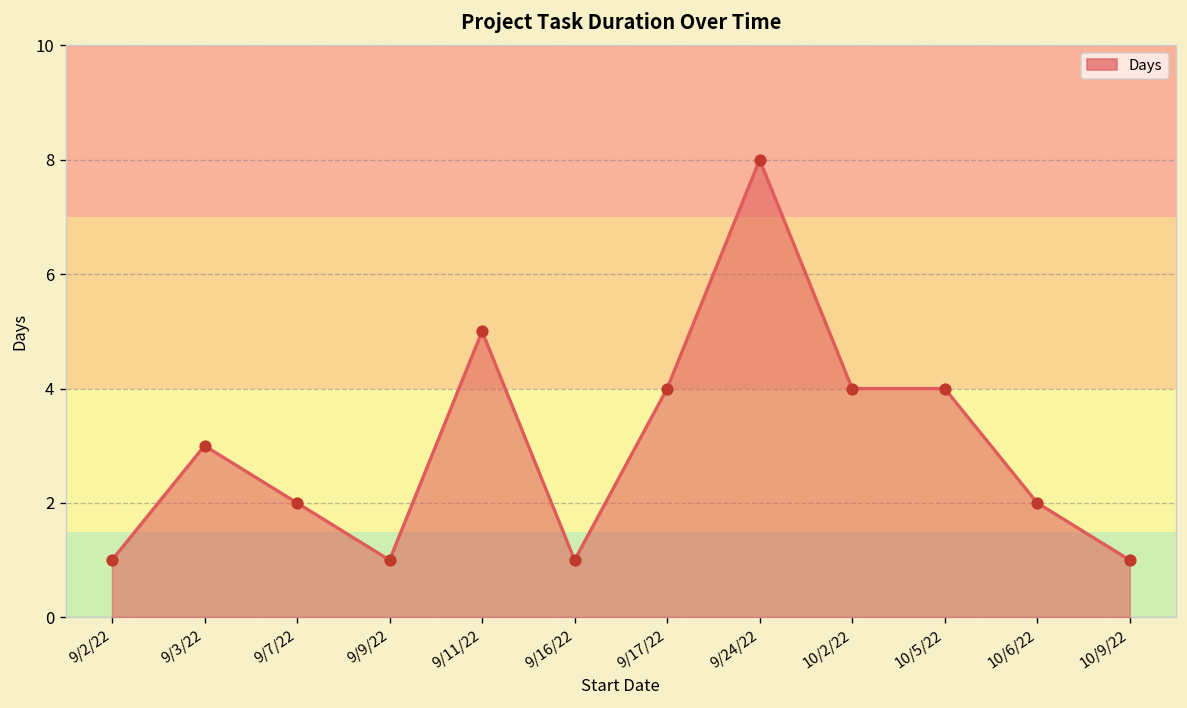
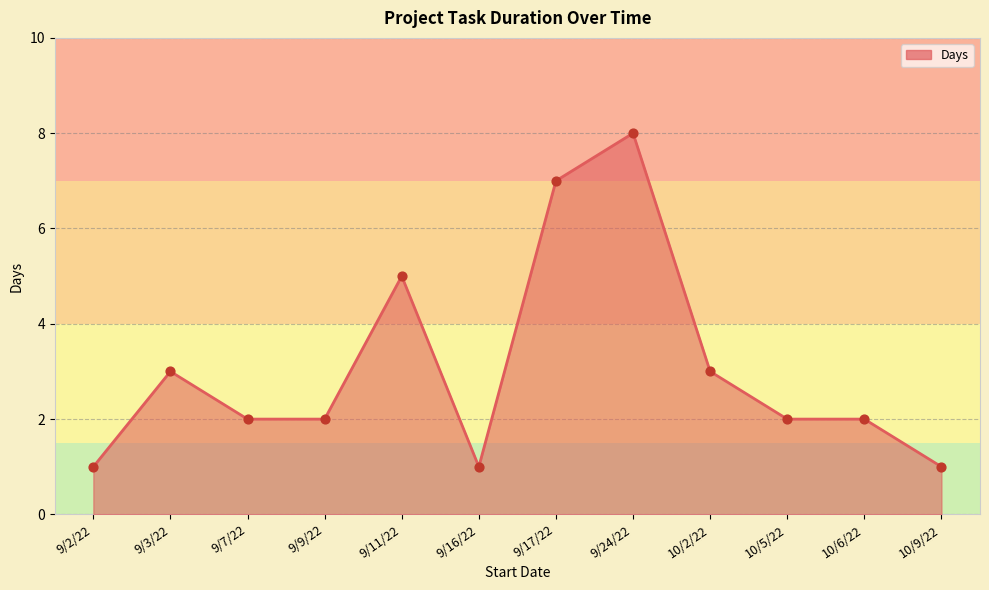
  {
    "9/2/22": 1,
    "9/3/22": 3,
    "9/7/22": 2,
-   "9/9/22": 1,
+   "9/9/22": 2,
    "9/11/22": 5,
    "9/16/22": 1,
-   "9/17/22": 4,
+   "9/17/22": 7,
    "9/24/22": 8,
-   "10/2/22": 4,
-   "10/5/22": 4,
+   "10/2/22": 3,
+   "10/5/22": 2,
    "10/6/22": 2,
    "10/9/22": 1
  }
